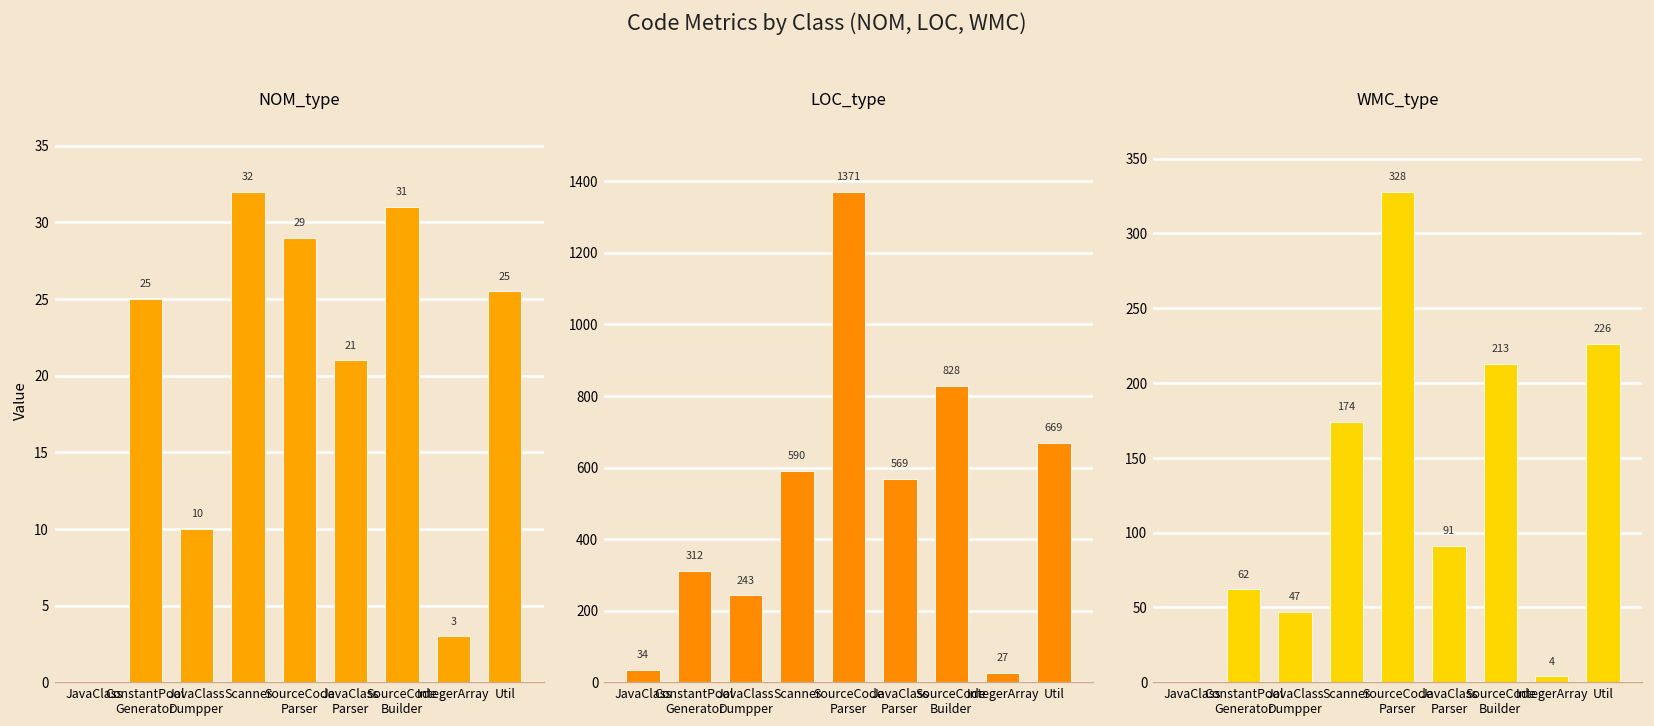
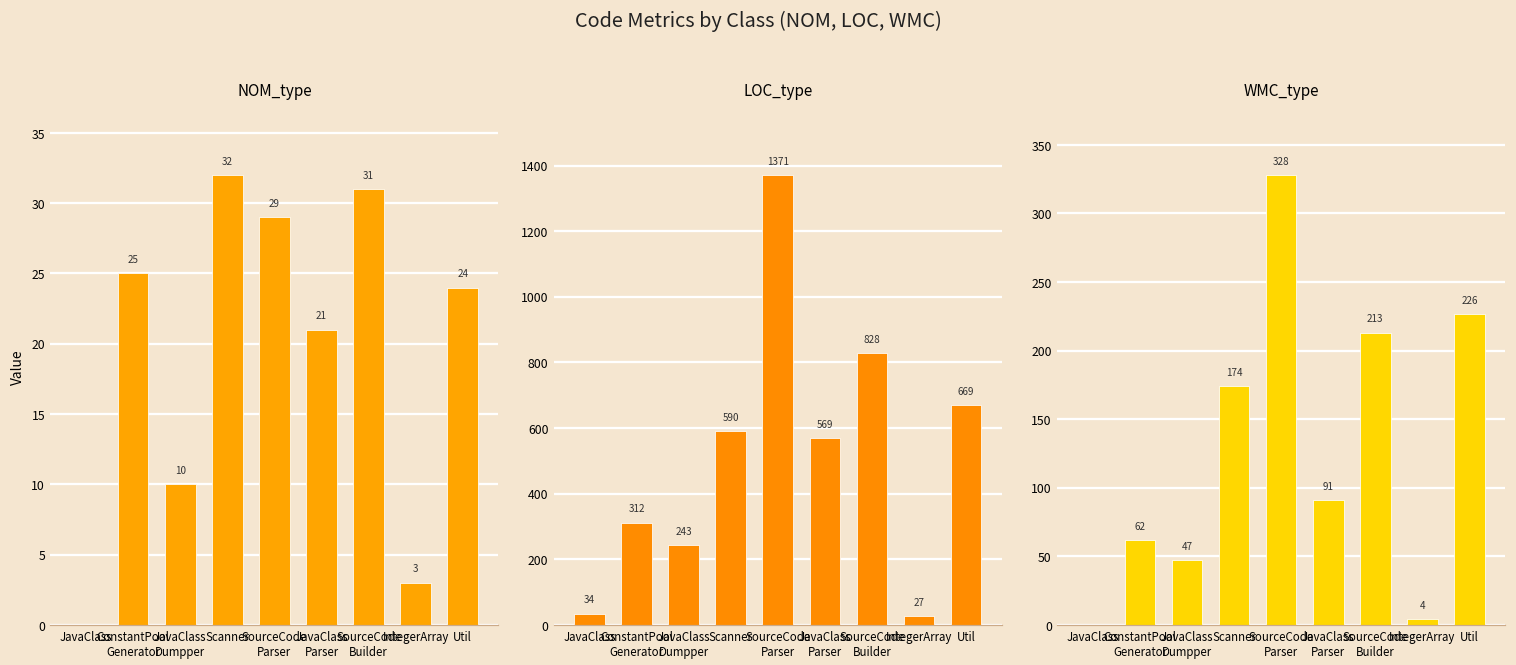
  {
    "NOM_type": {
-     "Util": 25
+     "Util": 24
    },
    "LOC_type": {
      "Util": 669
    },
    "WMC_type": {
      "Util": 226
    }
  }
